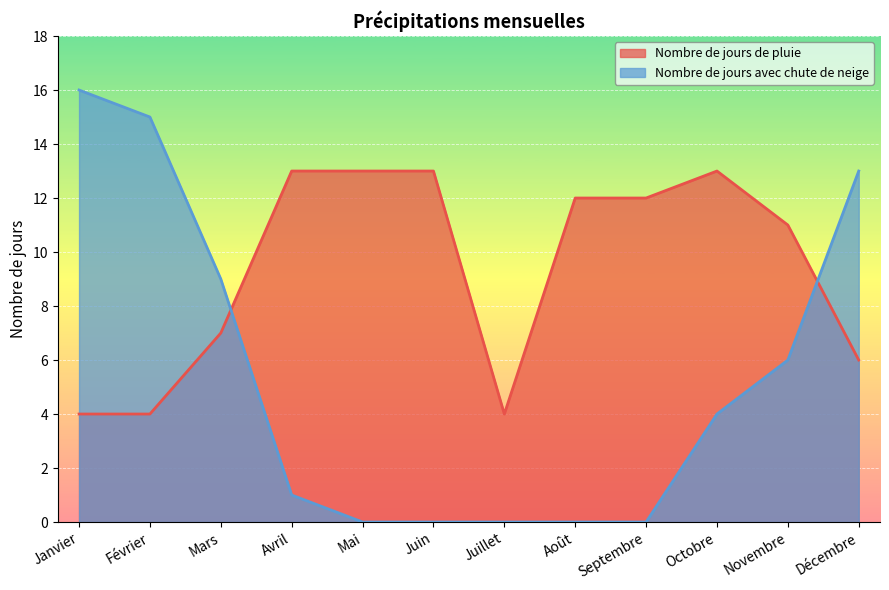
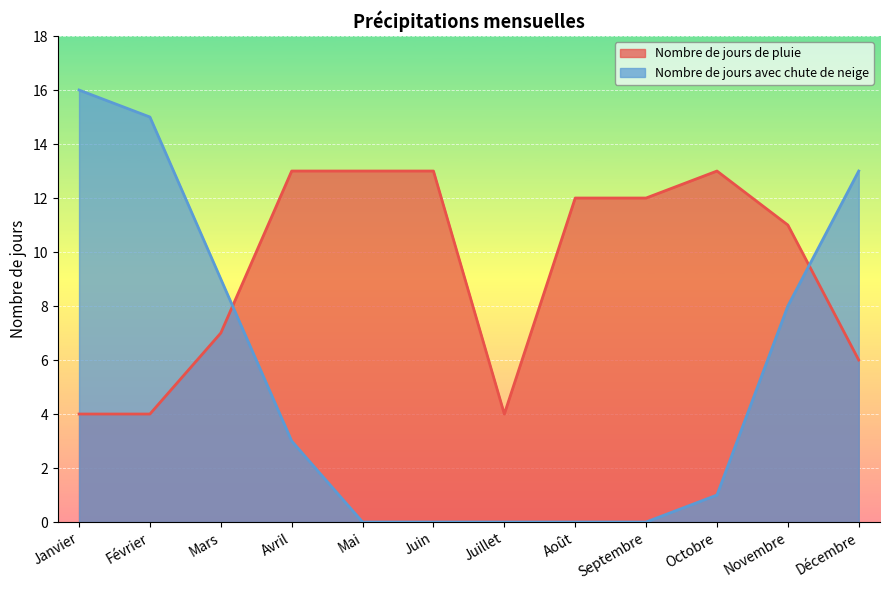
  {
    "Nombre de jours de pluie": {
      "Janvier": 4,
      "Février": 4,
      "Mars": 7,
      "Avril": 13,
      "Mai": 13,
      "Juin": 13,
      "Juillet": 4,
      "Août": 12,
      "Septembre": 12,
      "Octobre": 13,
      "Novembre": 11,
      "Décembre": 6
    },
    "Nombre de jours avec chute de neige": {
      "Janvier": 16,
      "Février": 15,
      "Mars": 9,
-     "Avril": 1,
+     "Avril": 3,
      "Mai": 0,
      "Juin": 0,
      "Juillet": 0,
      "Août": 0,
      "Septembre": 0,
-     "Octobre": 4,
-     "Novembre": 6,
+     "Octobre": 1,
+     "Novembre": 8,
      "Décembre": 13
    }
  }
